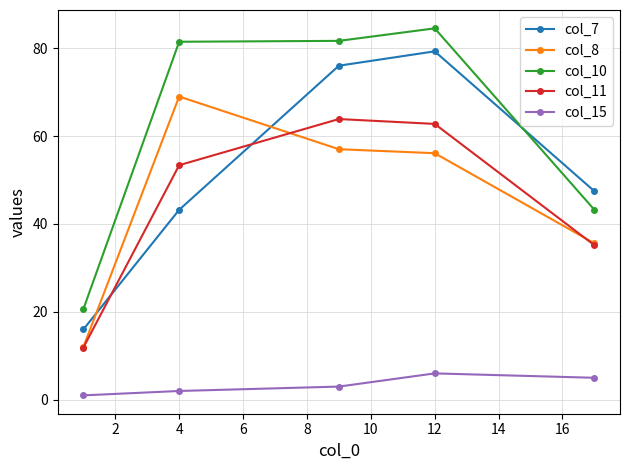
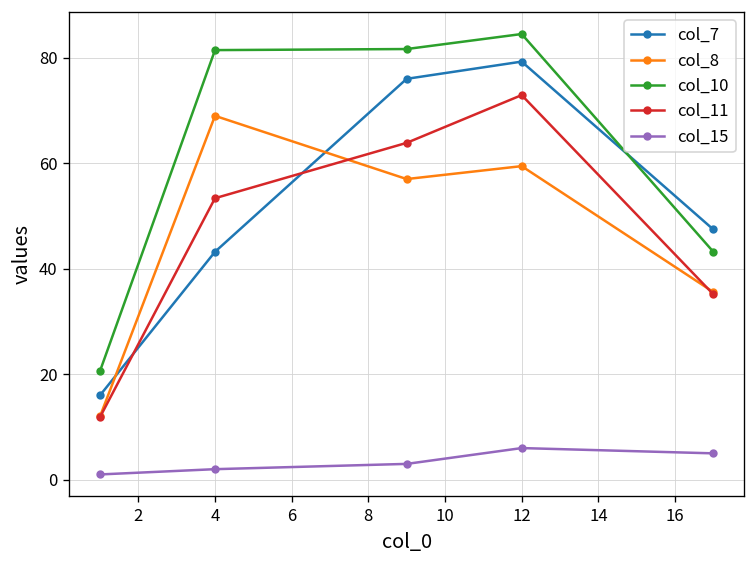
  {
    "col_7": {
      "4": 43,
      "12": 79
    },
    "col_8": {
      "4": 69,
-     "12": 56
+     "12": 59
    },
    "col_10": {
      "4": 81,
      "12": 85
    },
    "col_11": {
      "4": 53,
-     "12": 63
+     "12": 73
    },
    "col_15": {
      "4": 2,
      "12": 6
    }
  }
